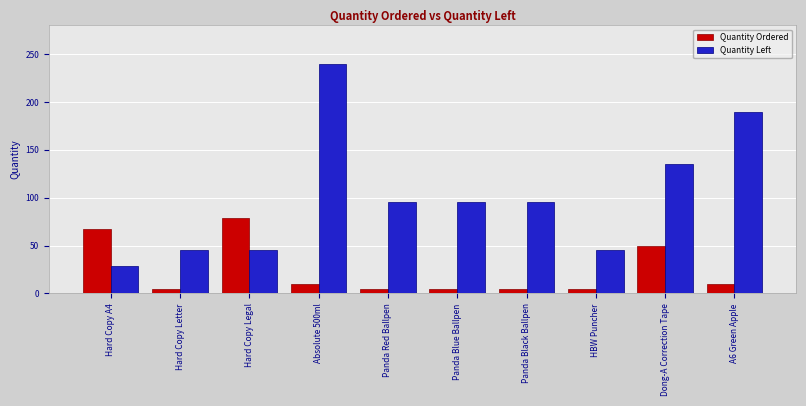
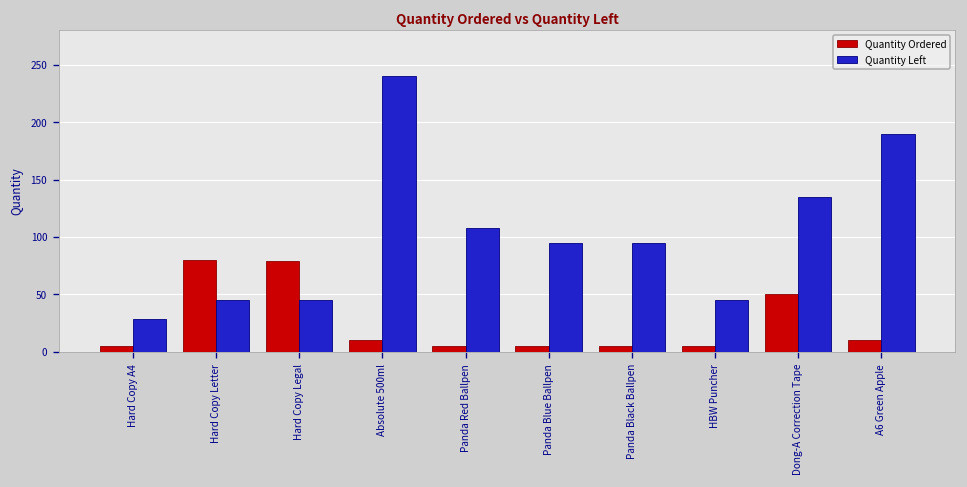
  {
    "Quantity Ordered": {
-     "Hard Copy A4": 70,
-     "Hard Copy Letter": 10,
+     "Hard Copy A4": 10,
+     "Hard Copy Letter": 80,
      "Hard Copy Legal": 80,
      "Absolute 500ml": 10,
      "Panda Red Ballpen": 10,
      "Panda Blue Ballpen": 10,
      "Panda Black Ballpen": 10,
      "HBW Puncher": 10,
      "Dong-A Correction Tape": 50,
      "A6 Green Apple": 10
    },
    "Quantity Left": {
      "Hard Copy A4": 30,
      "Hard Copy Letter": 50,
      "Hard Copy Legal": 50,
      "Absolute 500ml": 240,
-     "Panda Red Ballpen": 100,
+     "Panda Red Ballpen": 110,
      "Panda Blue Ballpen": 100,
      "Panda Black Ballpen": 100,
      "HBW Puncher": 50,
      "Dong-A Correction Tape": 140,
      "A6 Green Apple": 190
    }
  }
